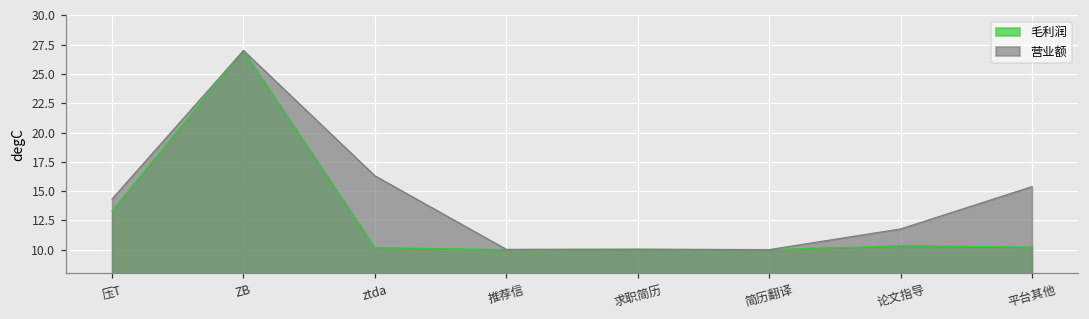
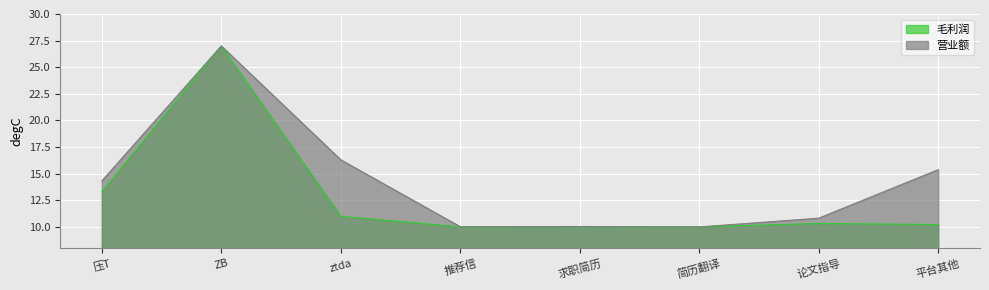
  {
    "毛利润": {
      "压T": 13.3,
-     "ztda": 10.2,
+     "ztda": 11.0,
      "论文指导": 10.3,
      "平台其他": 10.2
    },
    "营业额": {
      "压T": 14.3,
      "ztda": 16.3,
-     "论文指导": 11.8,
+     "论文指导": 10.8,
      "平台其他": 15.4
    }
  }
